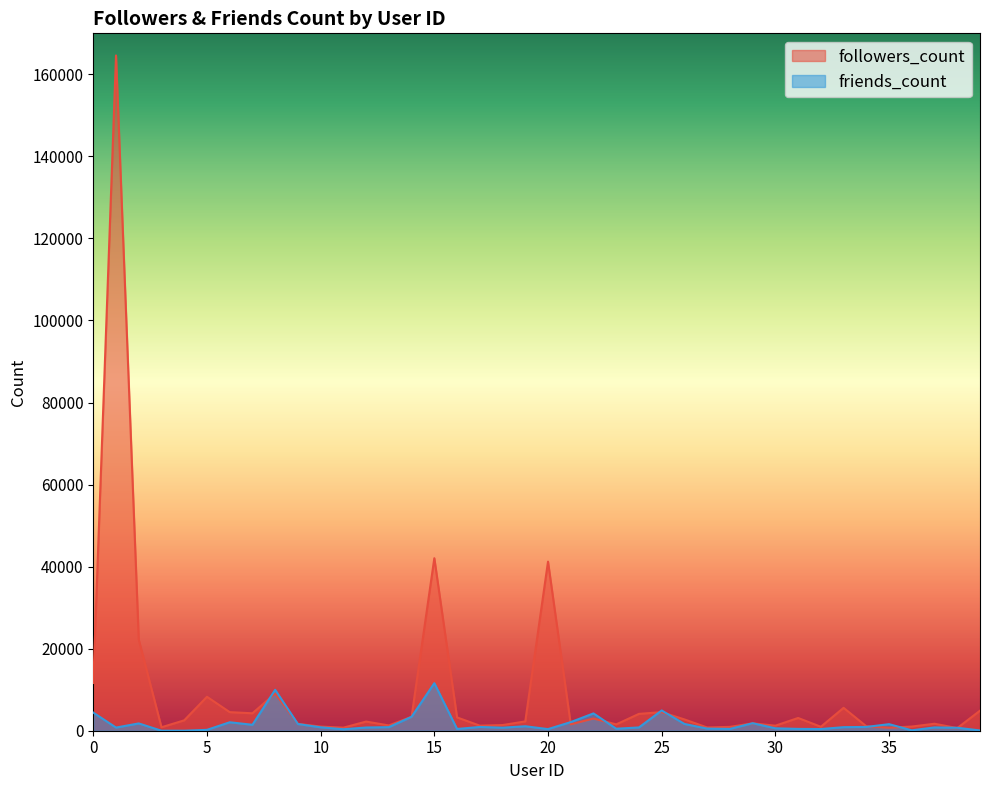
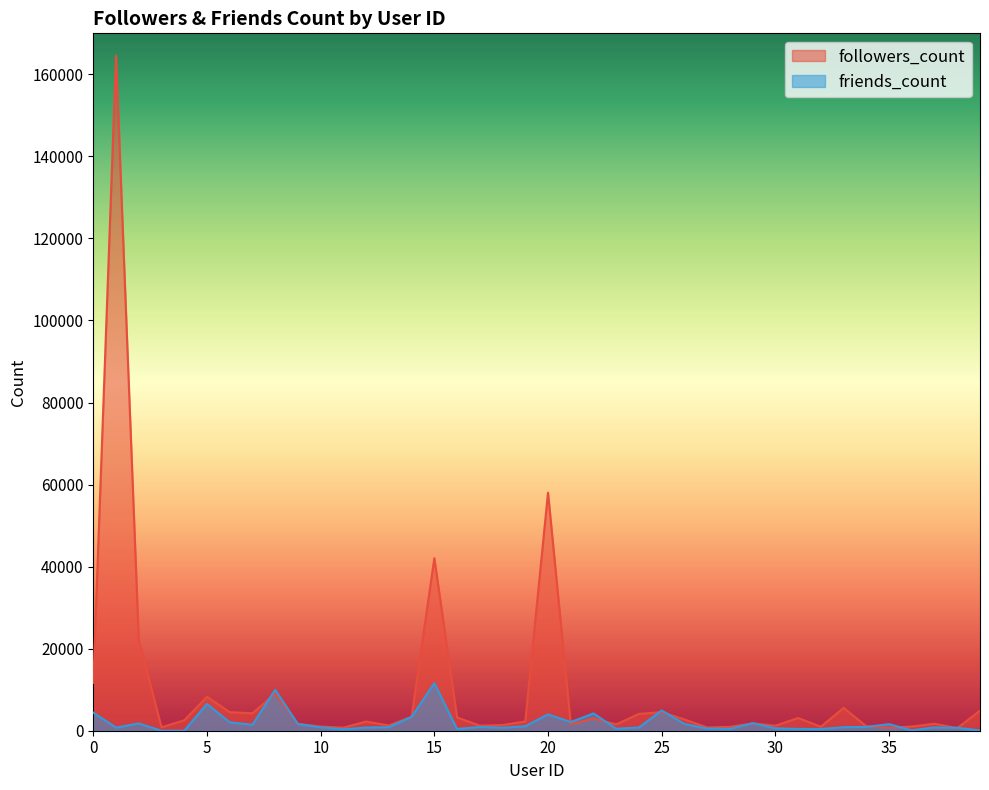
  {
    "followers_count": {
      "0": 12000,
      "5": 8000,
      "15": 42000,
-     "20": 41000,
+     "20": 58000,
      "30": 1000,
      "35": 1000
    },
    "friends_count": {
      "0": 4000,
-     "5": 0,
+     "5": 7000,
      "15": 12000,
-     "20": 0,
+     "20": 4000,
      "30": 1000,
      "35": 2000
    }
  }
